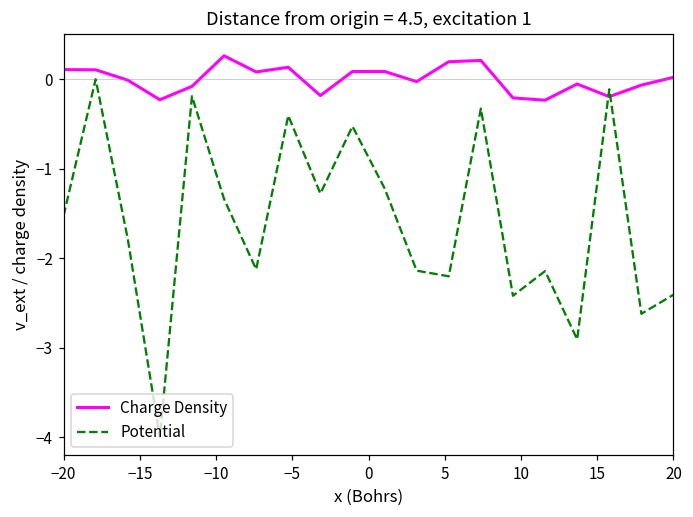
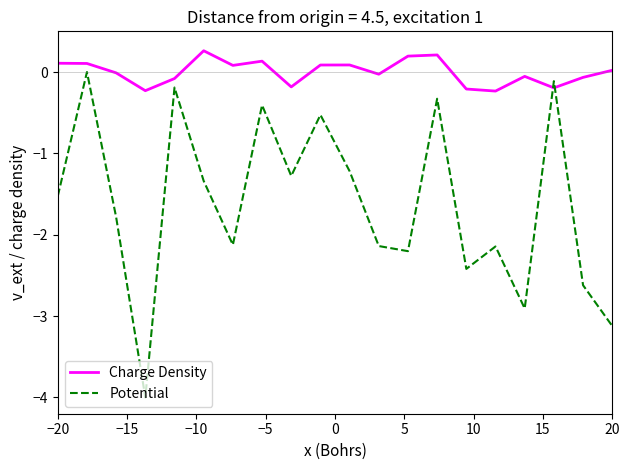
  {
    "Charge Density": {
      "−20": 0.1,
      "20": 0.0
    },
    "Potential": {
      "−20": -1.5,
-     "20": -2.4
+     "20": -3.1
    }
  }
